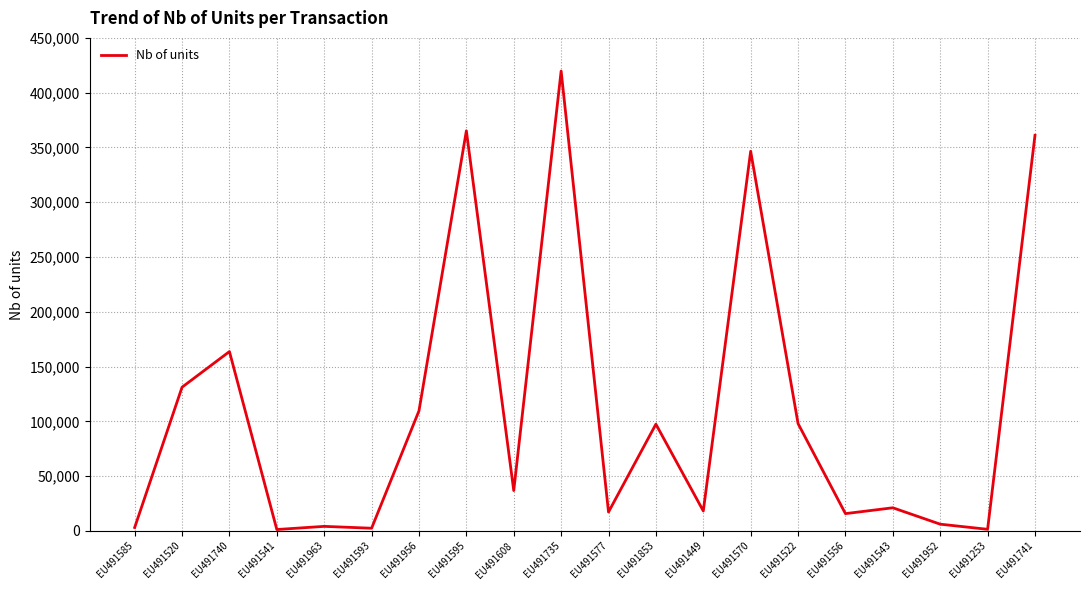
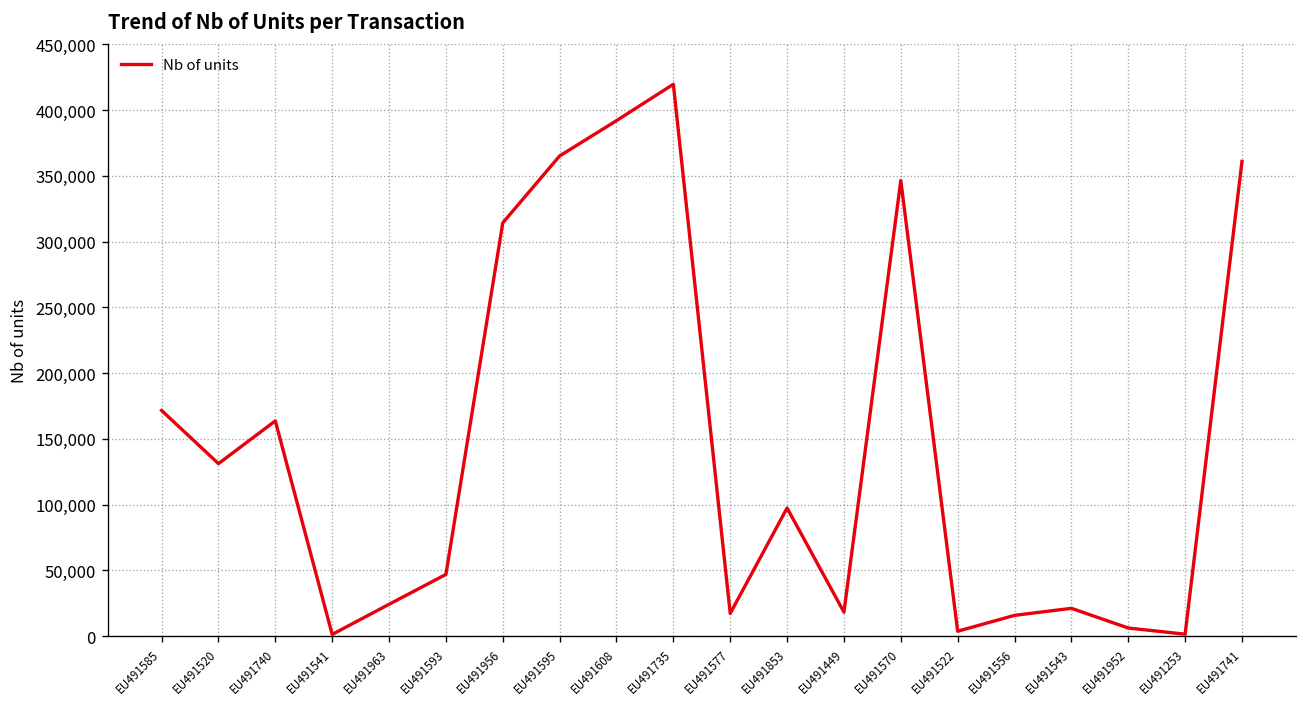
  {
-   "EU491585": "3,000",
+   "EU491585": "172,000",
    "EU491520": "131,000",
    "EU491740": "164,000",
    "EU491541": "1,000",
-   "EU491963": "4,000",
-   "EU491593": "2,000",
-   "EU491956": "110,000",
+   "EU491963": "24,000",
+   "EU491593": "47,000",
+   "EU491956": "314,000",
    "EU491595": "365,000",
-   "EU491608": "37,000",
+   "EU491608": "392,000",
    "EU491735": "420,000",
    "EU491577": "17,000",
    "EU491853": "97,000",
    "EU491449": "18,000",
    "EU491570": "347,000",
-   "EU491522": "98,000",
+   "EU491522": "4,000",
    "EU491556": "16,000",
    "EU491543": "21,000",
    "EU491952": "6,000",
    "EU491253": "1,000",
    "EU491741": "361,000"
  }
